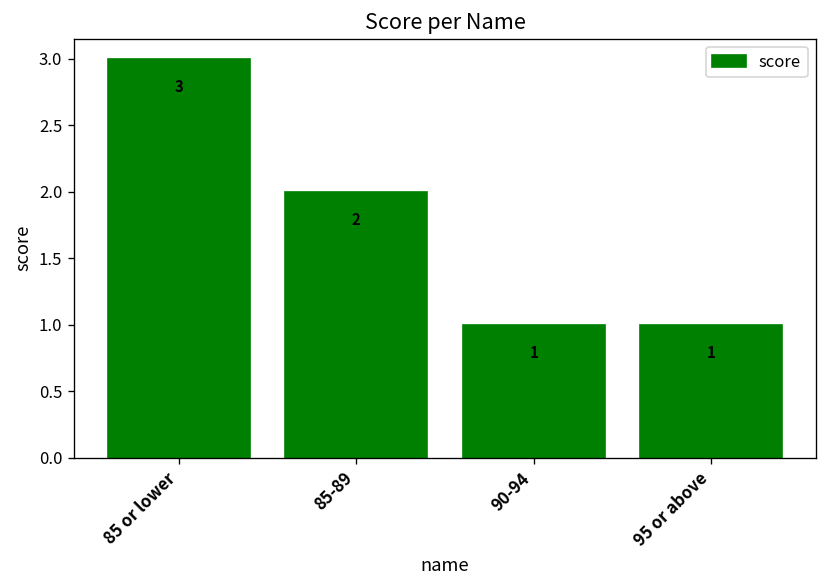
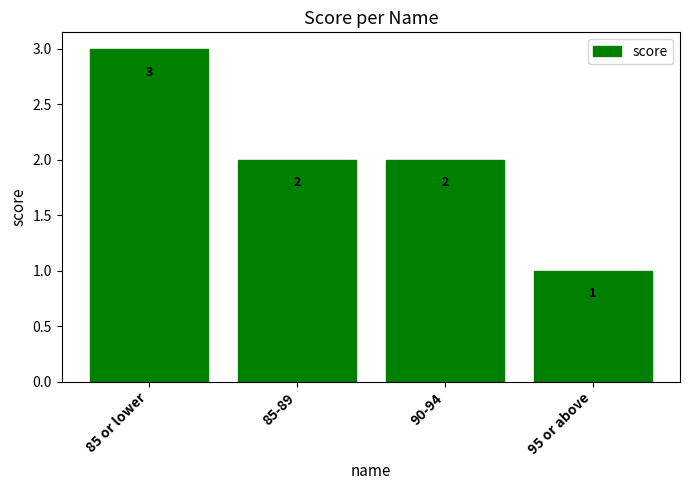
  {
    "85 or lower": 3,
    "85-89": 2,
-   "90-94": 1,
+   "90-94": 2,
    "95 or above": 1
  }
